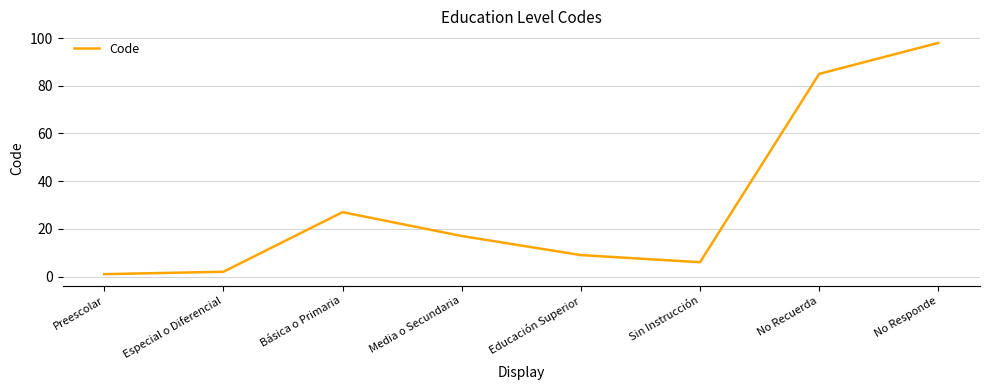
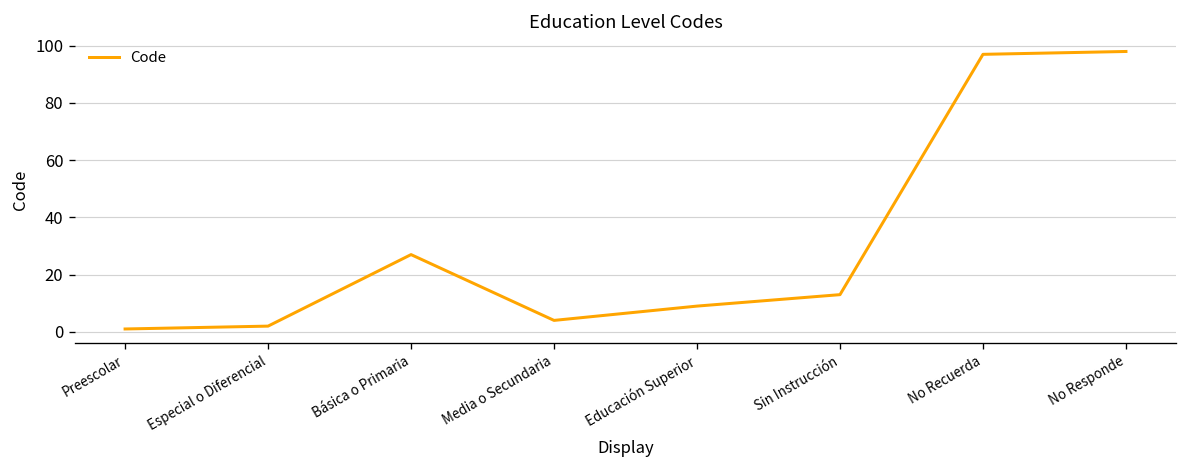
  {
    "Preescolar": 1,
    "Especial o Diferencial": 2,
    "Básica o Primaria": 27,
-   "Media o Secundaria": 17,
+   "Media o Secundaria": 4,
    "Educación Superior": 9,
-   "Sin Instrucción": 6,
-   "No Recuerda": 85,
+   "Sin Instrucción": 13,
+   "No Recuerda": 97,
    "No Responde": 98
  }
